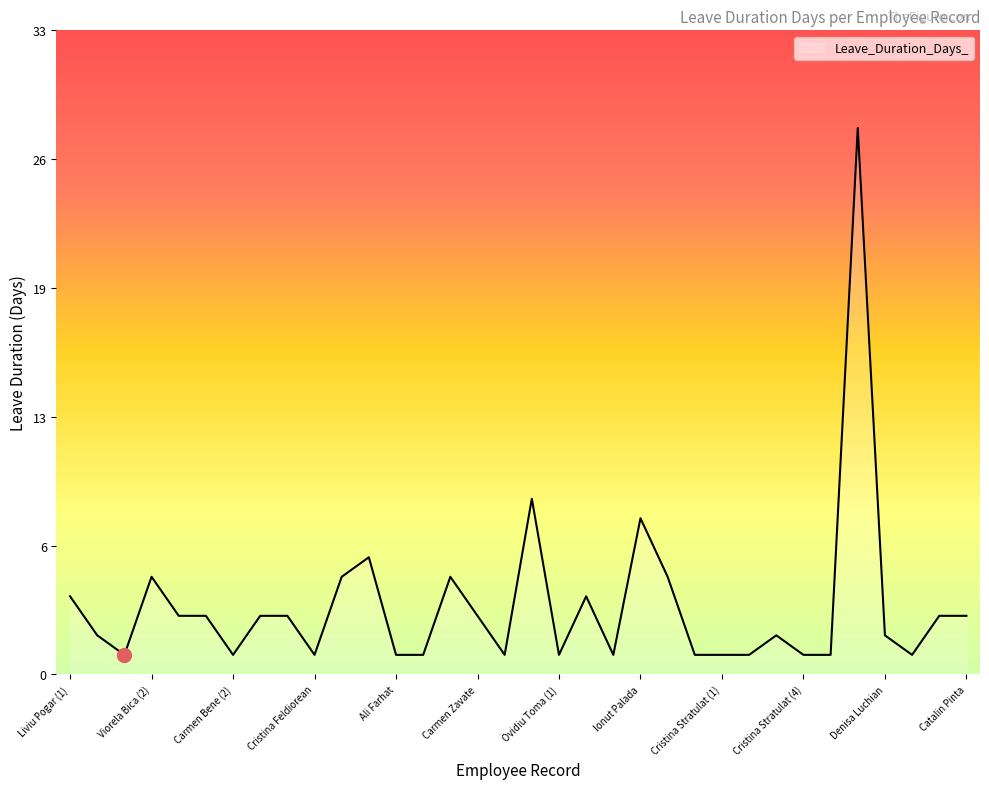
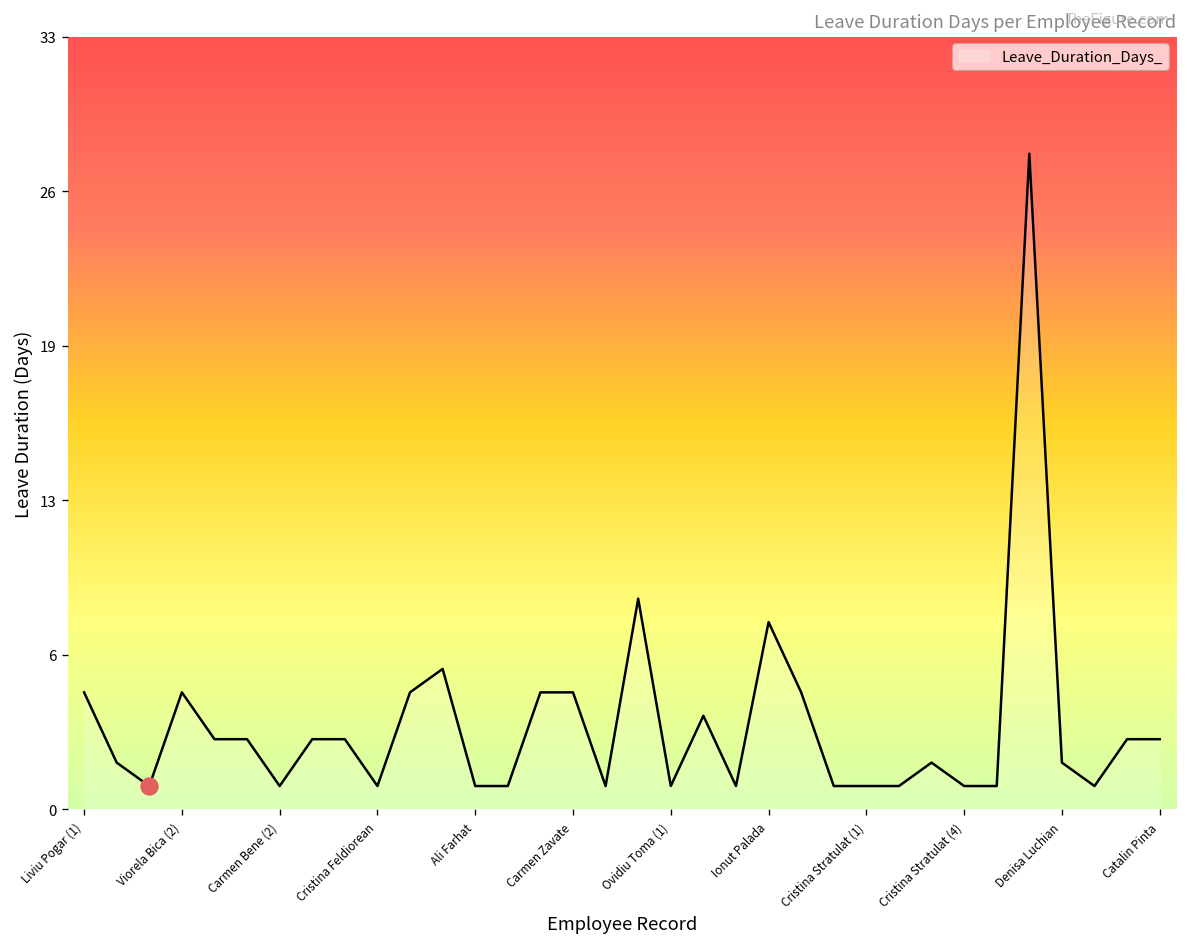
  {
    "Leave_Duration_Days_": {
-     "Liviu Pogar (1)": 4,
+     "Liviu Pogar (1)": 5,
      "Viorela Bica (2)": 5,
      "Carmen Bene (2)": 1,
      "Cristina Feldiorean": 1,
      "Ali Farhat": 1,
-     "Carmen Zavate": 3,
+     "Carmen Zavate": 5,
      "Ovidiu Toma (1)": 1,
      "Ionut Palada": 8,
      "Cristina Stratulat (1)": 1,
      "Cristina Stratulat (4)": 1,
      "Denisa Luchian": 2,
      "Catalin Pinta": 3
    }
  }
